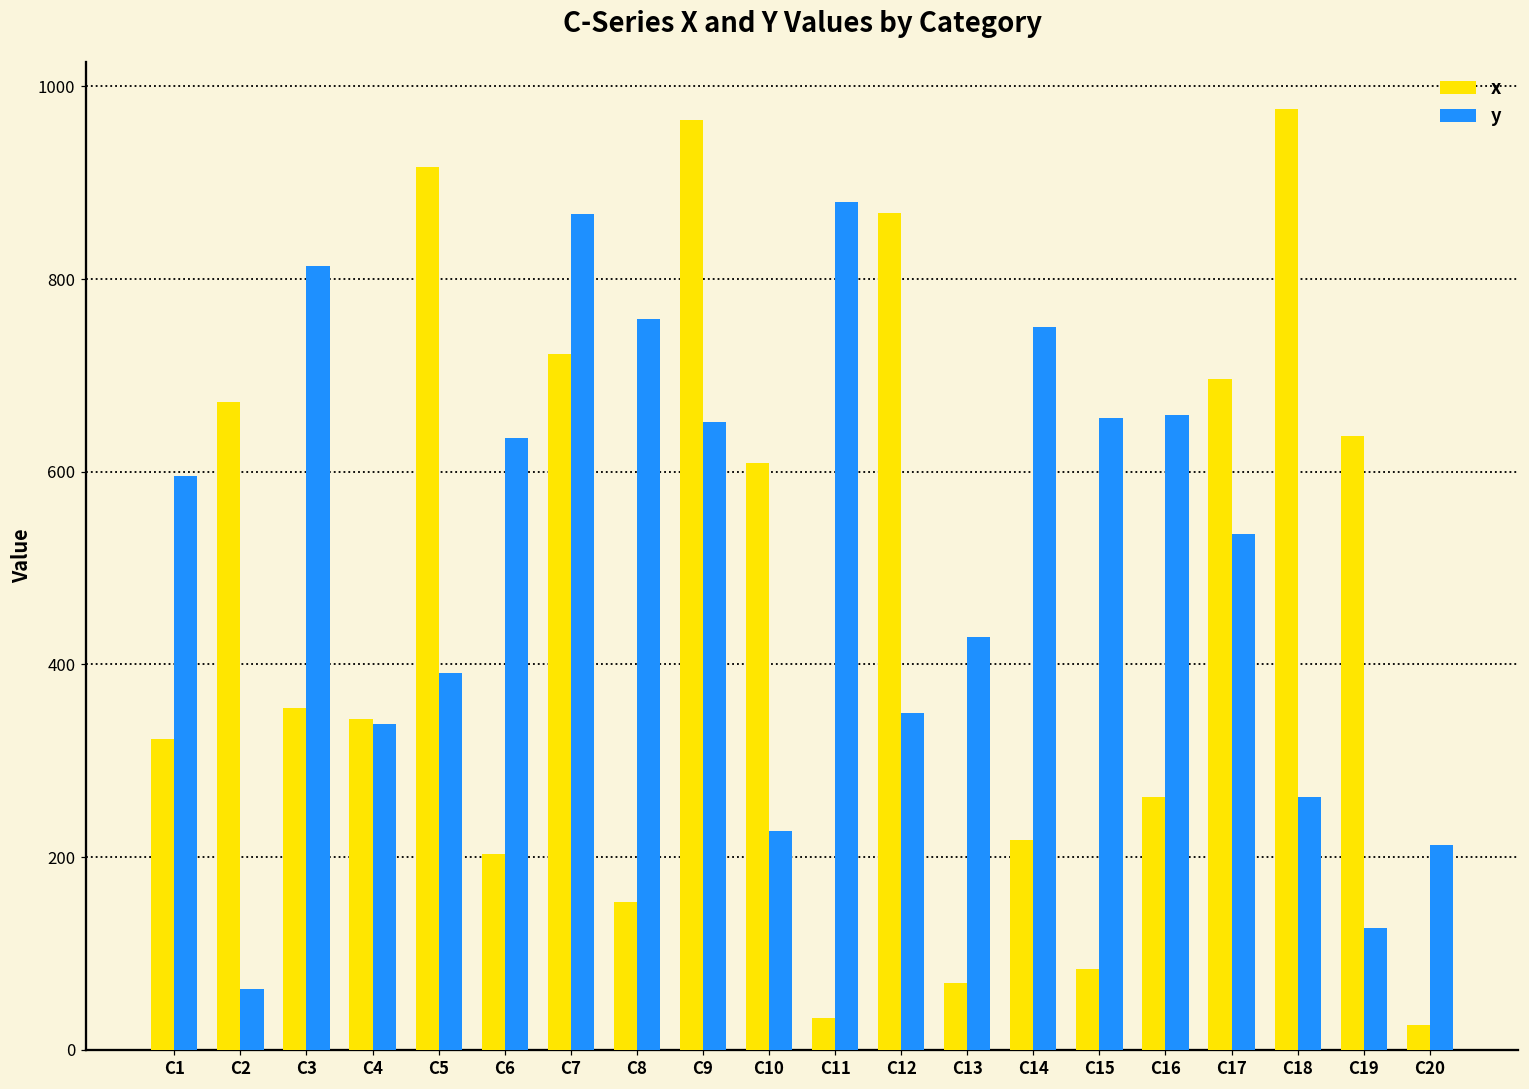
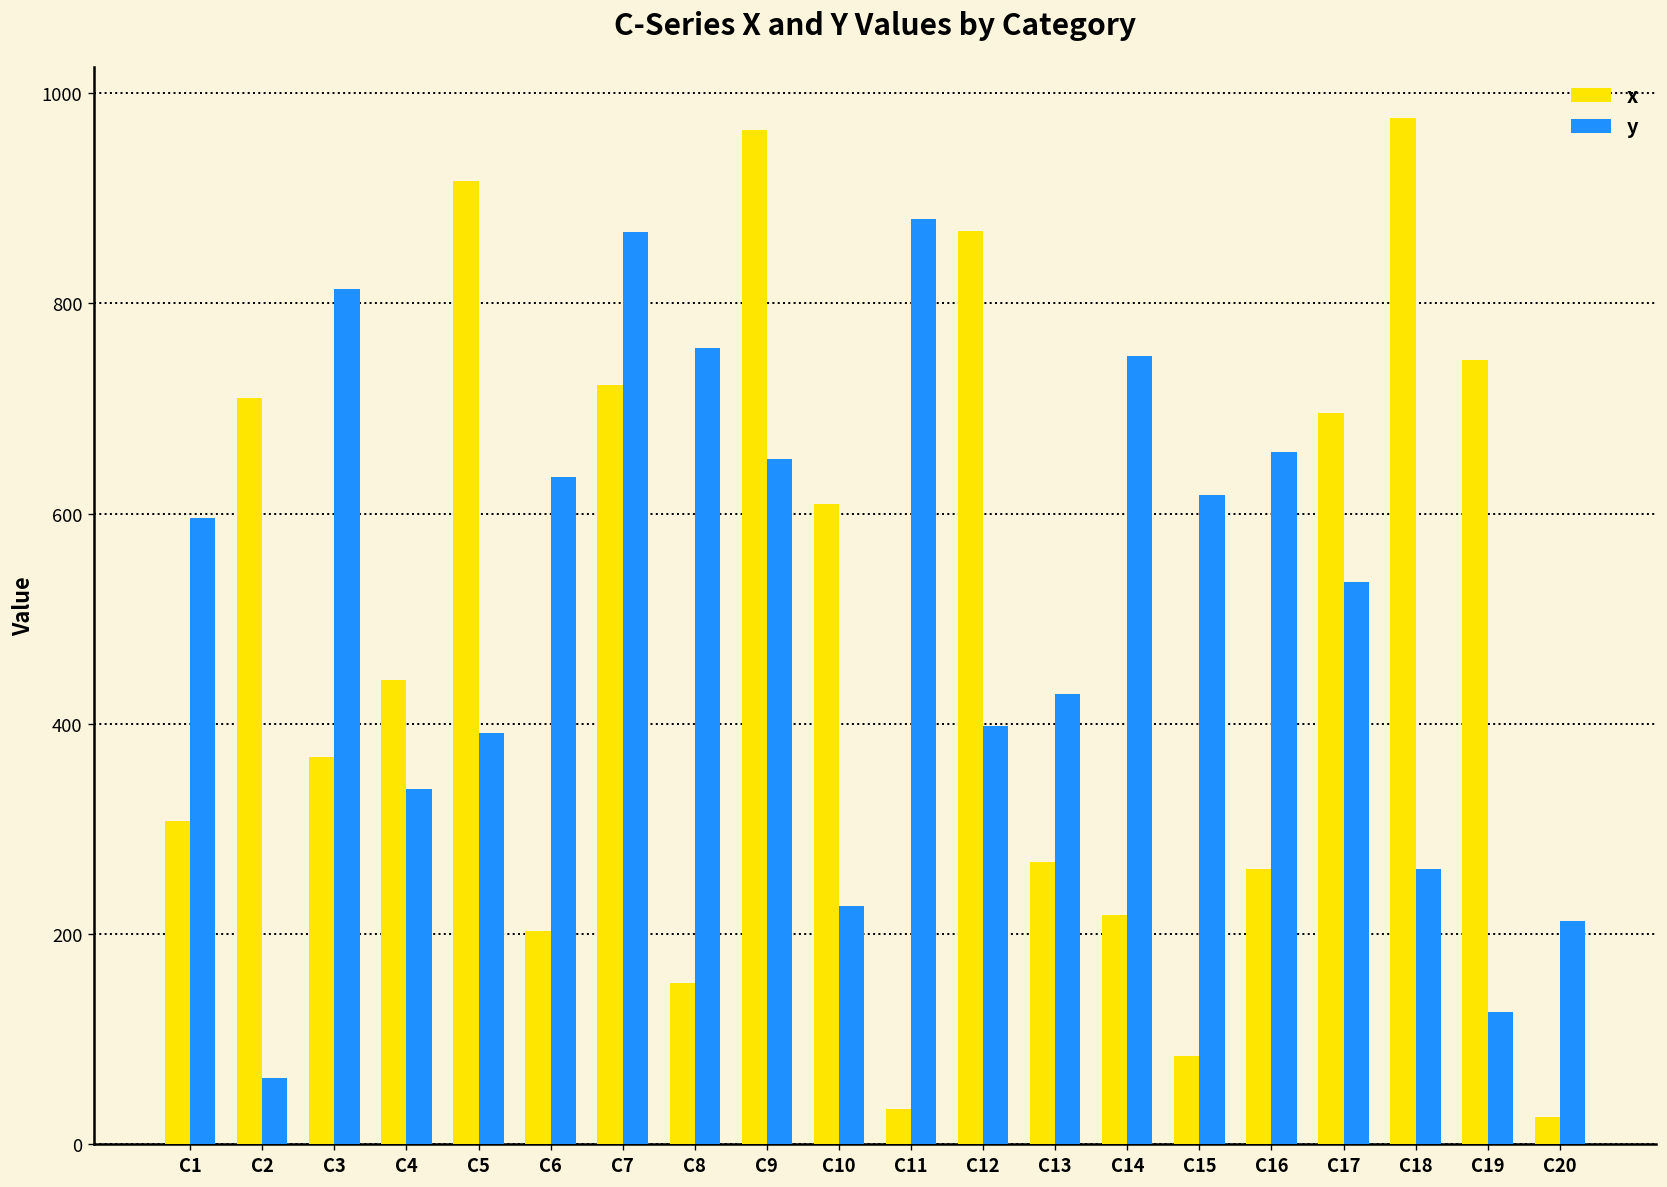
  {
    "x": {
-     "C1": 320,
-     "C2": 670,
-     "C3": 360,
-     "C4": 340,
+     "C1": 310,
+     "C2": 710,
+     "C3": 370,
+     "C4": 440,
      "C5": 920,
      "C6": 200,
      "C7": 720,
      "C8": 150,
      "C9": 970,
      "C10": 610,
      "C11": 30,
      "C12": 870,
-     "C13": 70,
+     "C13": 270,
      "C14": 220,
      "C15": 80,
      "C16": 260,
      "C17": 700,
      "C18": 980,
-     "C19": 640,
+     "C19": 750,
      "C20": 30
    },
    "y": {
      "C1": 600,
      "C2": 60,
      "C3": 810,
      "C4": 340,
      "C5": 390,
      "C6": 640,
      "C7": 870,
      "C8": 760,
      "C9": 650,
      "C10": 230,
      "C11": 880,
-     "C12": 350,
+     "C12": 400,
      "C13": 430,
      "C14": 750,
-     "C15": 660,
+     "C15": 620,
      "C16": 660,
      "C17": 540,
      "C18": 260,
      "C19": 130,
      "C20": 210
    }
  }
